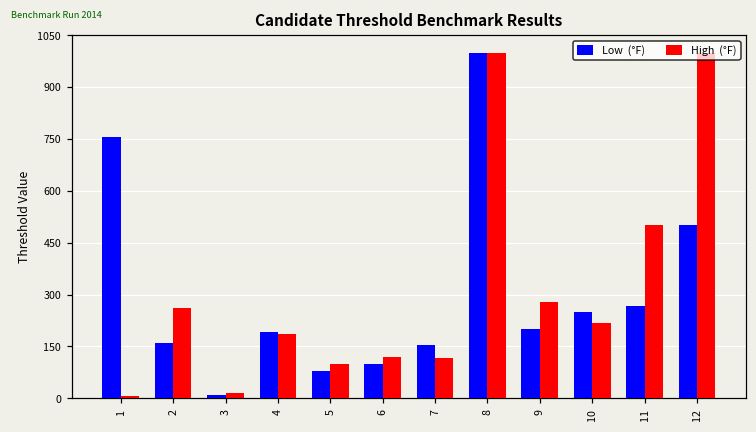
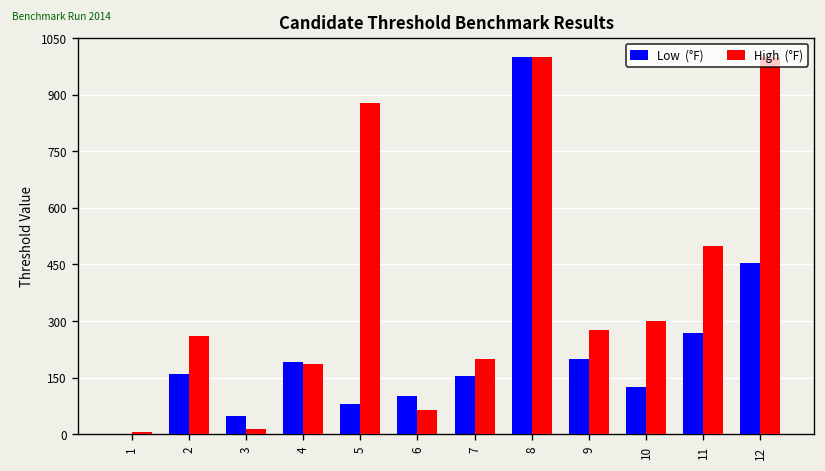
  {
    "Low (°F)": {
-     "1": 760,
+     "1": 0,
      "2": 160,
-     "3": 10,
+     "3": 50,
      "4": 190,
      "5": 80,
      "6": 100,
      "7": 150,
      "8": 1000,
      "9": 200,
-     "10": 250,
+     "10": 130,
      "11": 270,
-     "12": 500
+     "12": 450
    },
    "High (°F)": {
      "2": 260,
      "3": 10,
      "4": 190,
-     "5": 100,
-     "6": 120,
-     "7": 120,
+     "5": 880,
+     "6": 60,
+     "7": 200,
      "8": 1000,
      "9": 280,
-     "10": 220,
+     "10": 300,
      "11": 500
    }
  }
